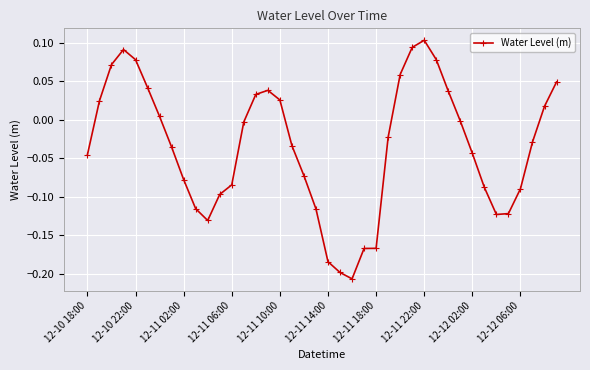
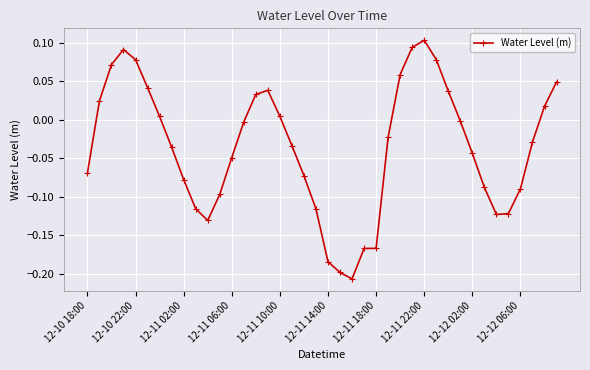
  {
-   "12-10 18:00": -0.05,
+   "12-10 18:00": -0.07,
    "12-10 22:00": 0.08,
    "12-11 02:00": -0.08,
-   "12-11 06:00": -0.08,
-   "12-11 10:00": 0.03,
+   "12-11 06:00": -0.05,
+   "12-11 10:00": 0.00,
    "12-11 14:00": -0.18,
    "12-11 18:00": -0.17,
    "12-11 22:00": 0.10,
    "12-12 02:00": -0.04,
    "12-12 06:00": -0.09
  }
